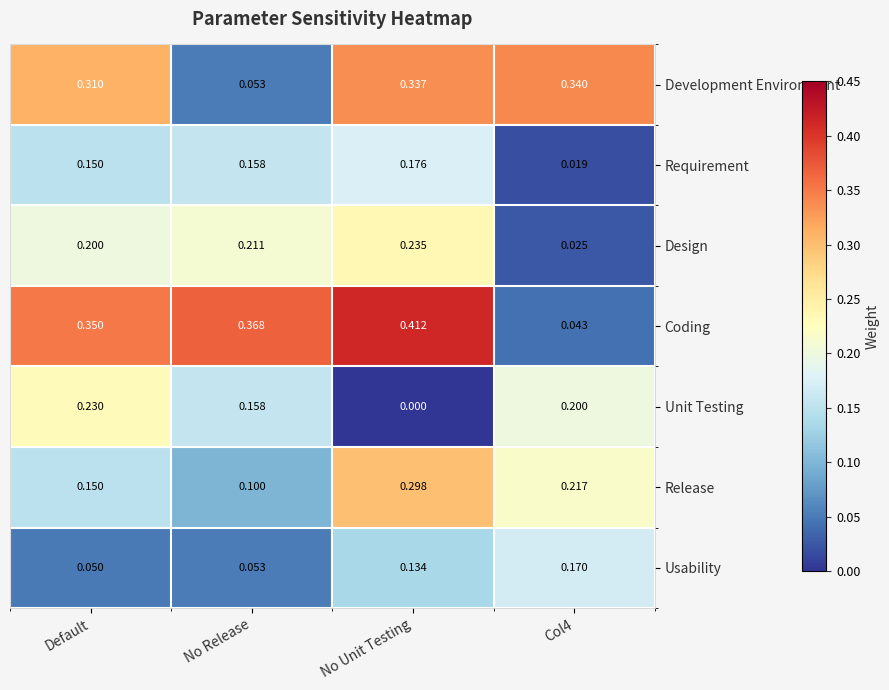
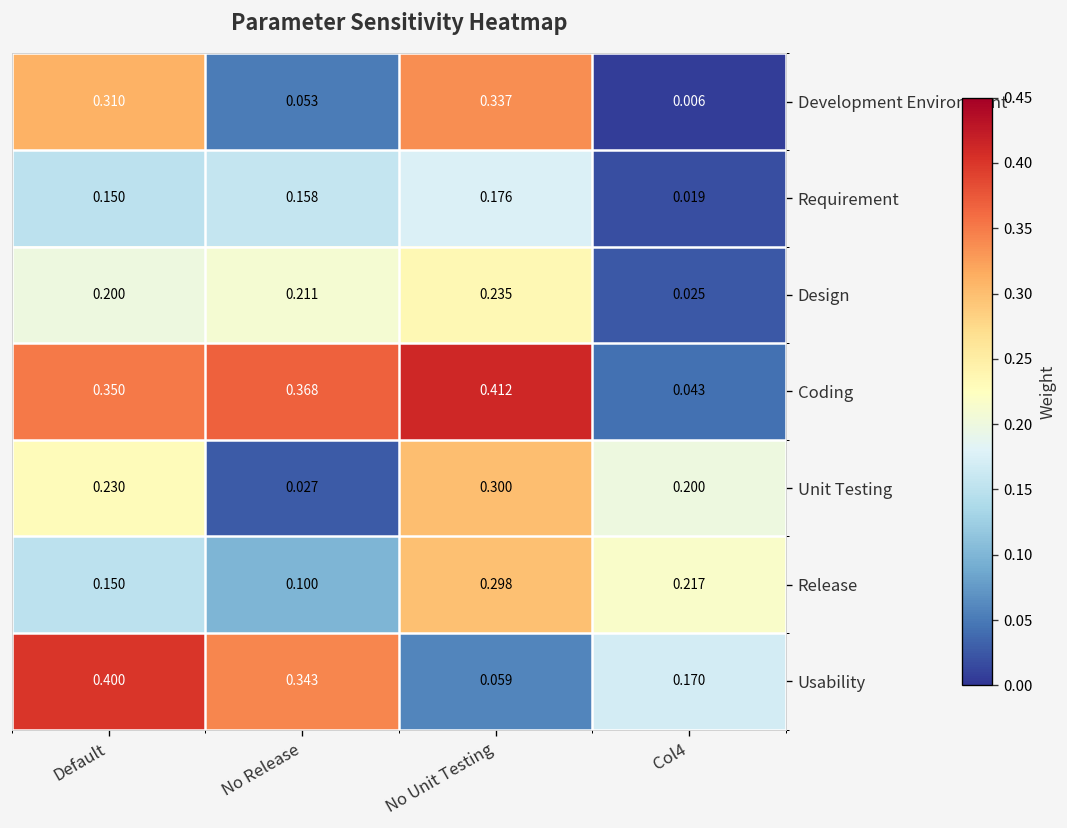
  {
    "Development Environment": {
      "Default": 0.310,
      "No Release": 0.053,
      "No Unit Testing": 0.337,
-     "Col4": 0.340
+     "Col4": 0.006
    },
    "Requirement": {
      "Default": 0.150,
      "No Release": 0.158,
      "No Unit Testing": 0.176,
      "Col4": 0.019
    },
    "Design": {
      "Default": 0.200,
      "No Release": 0.211,
      "No Unit Testing": 0.235,
      "Col4": 0.025
    },
    "Coding": {
      "Default": 0.350,
      "No Release": 0.368,
      "No Unit Testing": 0.412,
      "Col4": 0.043
    },
    "Unit Testing": {
      "Default": 0.230,
-     "No Release": 0.158,
-     "No Unit Testing": 0.000,
+     "No Release": 0.027,
+     "No Unit Testing": 0.300,
      "Col4": 0.200
    },
    "Release": {
      "Default": 0.150,
      "No Release": 0.100,
      "No Unit Testing": 0.298,
      "Col4": 0.217
    },
    "Usability": {
-     "Default": 0.050,
-     "No Release": 0.053,
-     "No Unit Testing": 0.134,
+     "Default": 0.400,
+     "No Release": 0.343,
+     "No Unit Testing": 0.059,
      "Col4": 0.170
    }
  }
